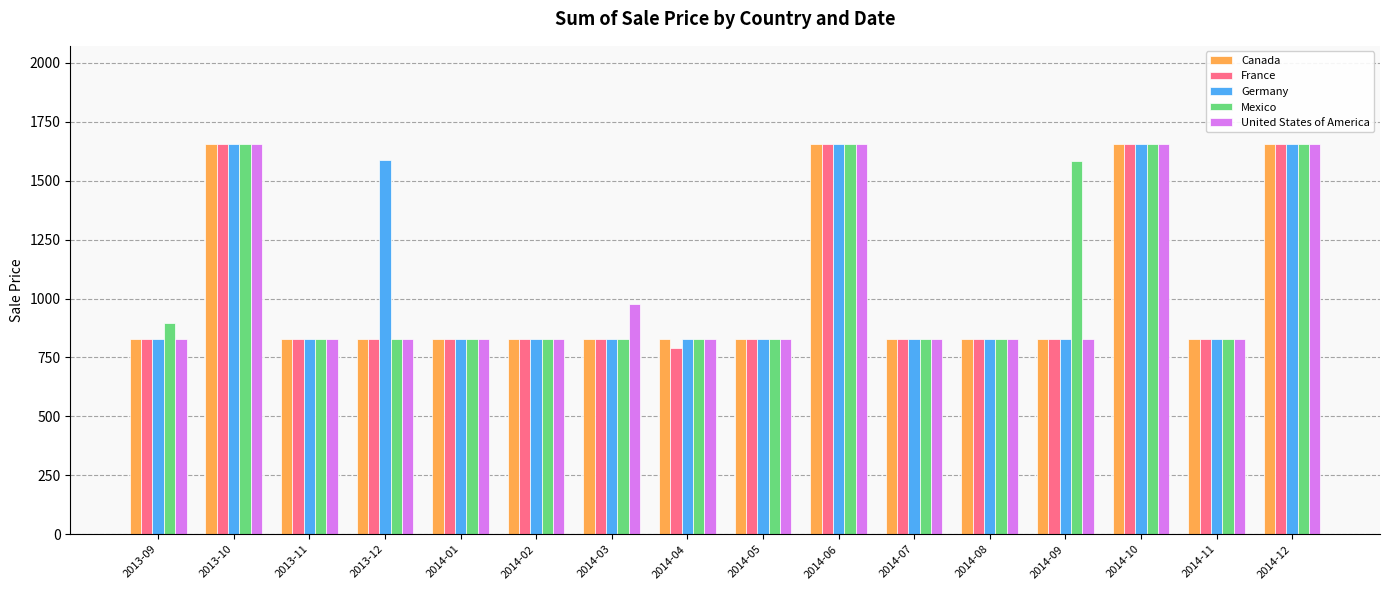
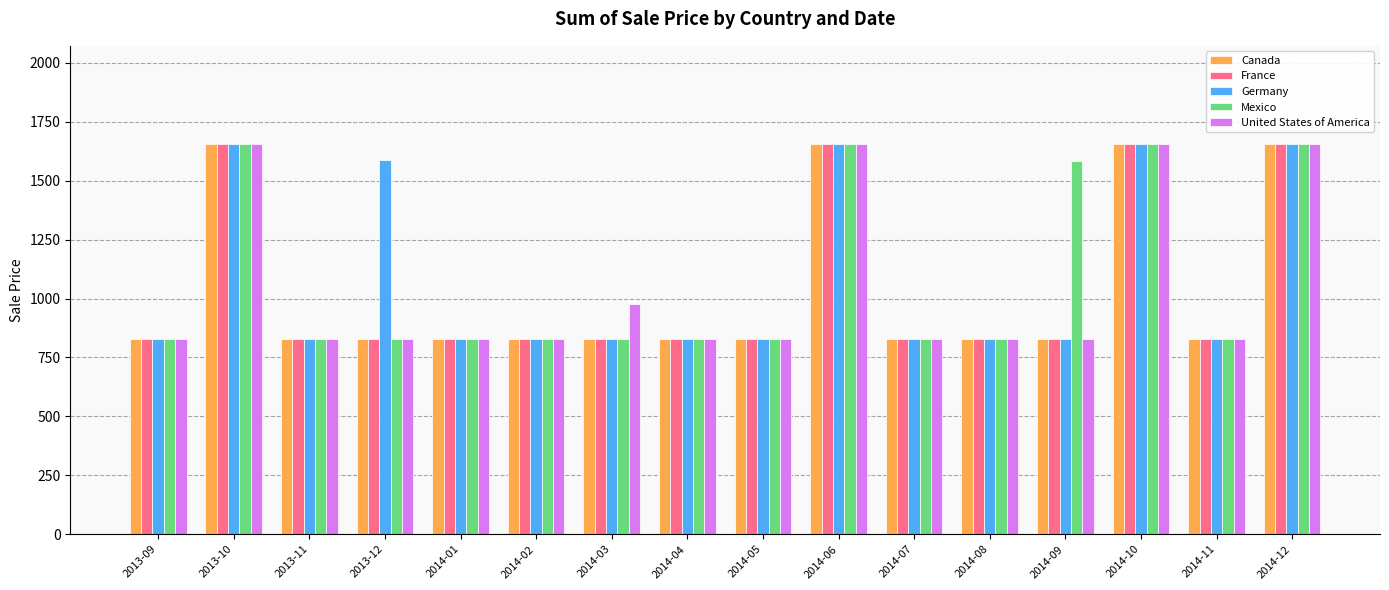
  {
    "Canada": {
      "2013-09": 830,
      "2013-10": 1660,
      "2013-11": 830,
      "2013-12": 830,
      "2014-01": 830,
      "2014-02": 830,
      "2014-03": 830,
      "2014-04": 830,
      "2014-05": 830,
      "2014-06": 1660,
      "2014-07": 830,
      "2014-08": 830,
      "2014-09": 830,
      "2014-10": 1660,
      "2014-11": 830,
      "2014-12": 1660
    },
    "France": {
      "2013-09": 830,
      "2013-10": 1660,
      "2013-11": 830,
      "2013-12": 830,
      "2014-01": 830,
      "2014-02": 830,
      "2014-03": 830,
-     "2014-04": 790,
+     "2014-04": 830,
      "2014-05": 830,
      "2014-06": 1660,
      "2014-07": 830,
      "2014-08": 830,
      "2014-09": 830,
      "2014-10": 1660,
      "2014-11": 830,
      "2014-12": 1660
    },
    "Germany": {
      "2013-09": 830,
      "2013-10": 1660,
      "2013-11": 830,
      "2013-12": 1590,
      "2014-01": 830,
      "2014-02": 830,
      "2014-03": 830,
      "2014-04": 830,
      "2014-05": 830,
      "2014-06": 1660,
      "2014-07": 830,
      "2014-08": 830,
      "2014-09": 830,
      "2014-10": 1660,
      "2014-11": 830,
      "2014-12": 1660
    },
    "Mexico": {
-     "2013-09": 900,
+     "2013-09": 830,
      "2013-10": 1660,
      "2013-11": 830,
      "2013-12": 830,
      "2014-01": 830,
      "2014-02": 830,
      "2014-03": 830,
      "2014-04": 830,
      "2014-05": 830,
      "2014-06": 1660,
      "2014-07": 830,
      "2014-08": 830,
      "2014-09": 1590,
      "2014-10": 1660,
      "2014-11": 830,
      "2014-12": 1660
    },
    "United States of America": {
      "2013-09": 830,
      "2013-10": 1660,
      "2013-11": 830,
      "2013-12": 830,
      "2014-01": 830,
      "2014-02": 830,
      "2014-03": 980,
      "2014-04": 830,
      "2014-05": 830,
      "2014-06": 1660,
      "2014-07": 830,
      "2014-08": 830,
      "2014-09": 830,
      "2014-10": 1660,
      "2014-11": 830,
      "2014-12": 1660
    }
  }
